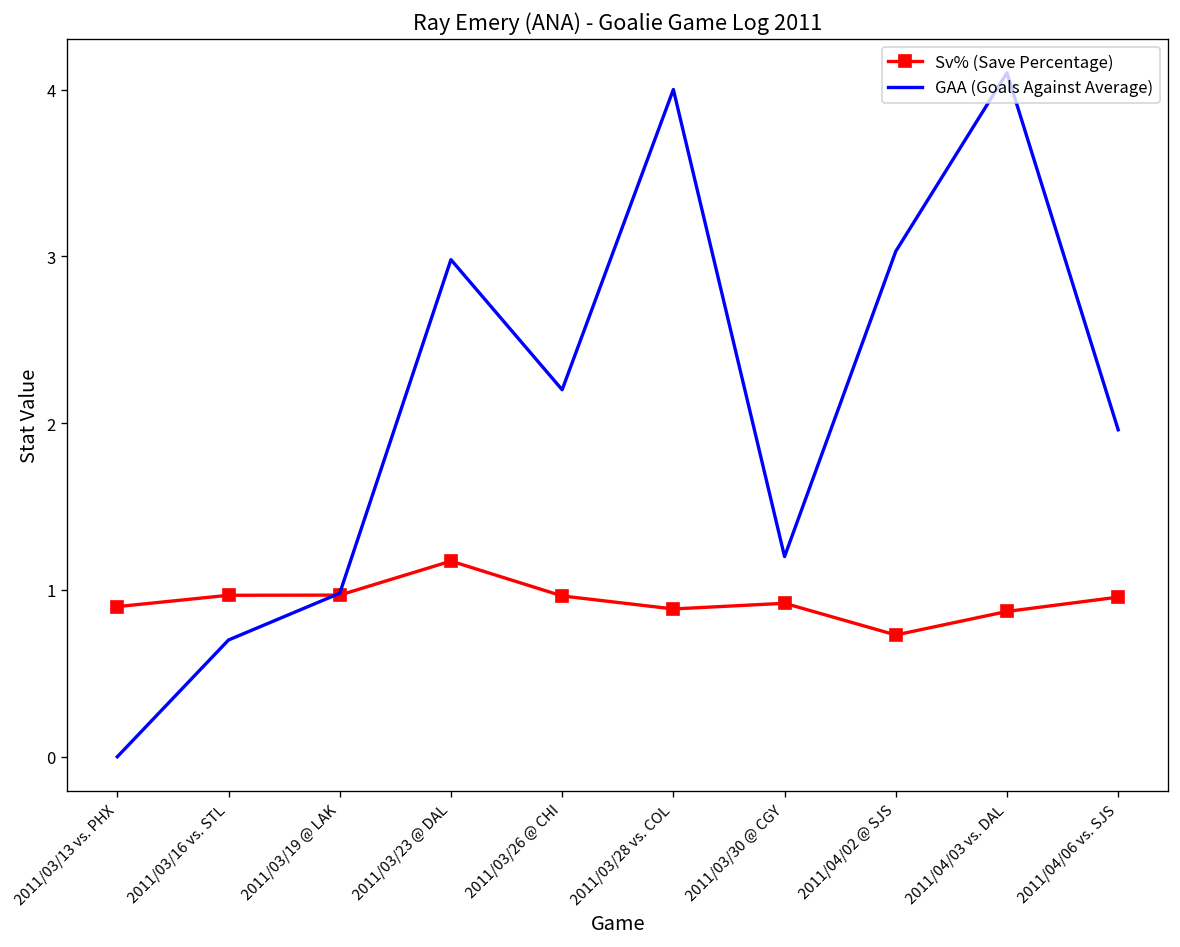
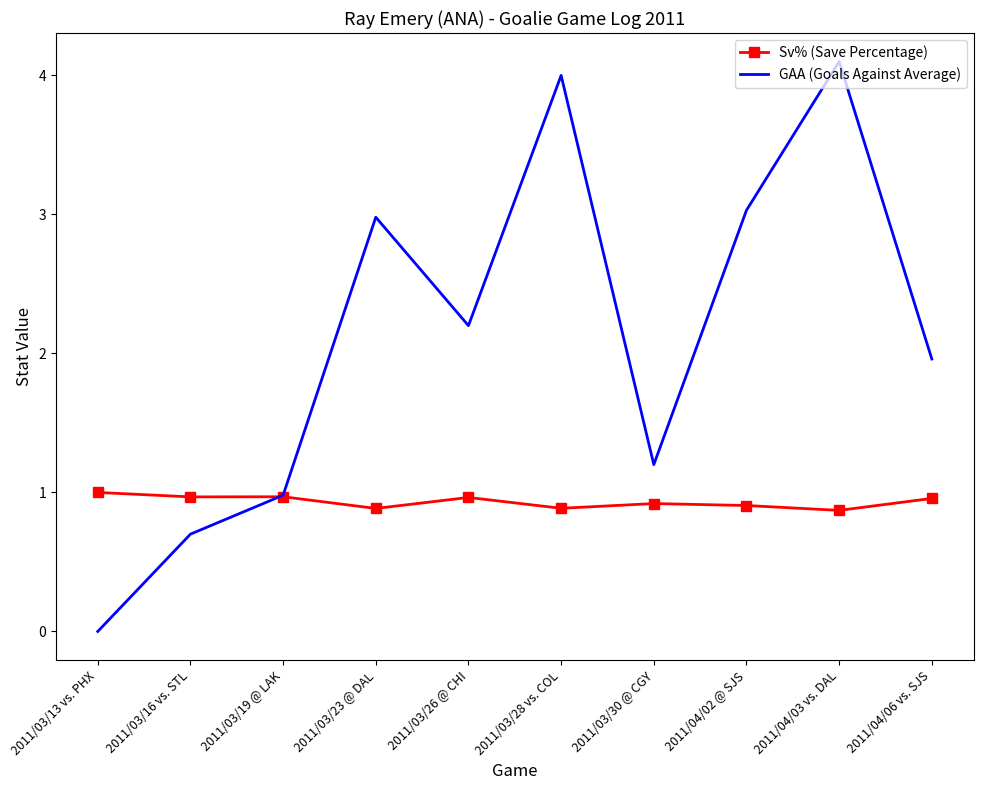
  {
    "Sv% (Save Percentage)": {
-     "2011/03/13 vs. PHX": 0.9,
+     "2011/03/13 vs. PHX": 1.0,
      "2011/03/16 vs. STL": 0.97,
-     "2011/03/23 @ DAL": 1.17,
+     "2011/03/23 @ DAL": 0.89,
      "2011/03/26 @ CHI": 0.96,
      "2011/03/28 vs. COL": 0.89,
      "2011/03/30 @ CGY": 0.92,
-     "2011/04/02 @ SJS": 0.73,
+     "2011/04/02 @ SJS": 0.91,
      "2011/04/03 vs. DAL": 0.87,
      "2011/04/06 vs. SJS": 0.96
    },
    "GAA (Goals Against Average)": {
      "2011/03/13 vs. PHX": 0.00,
      "2011/03/16 vs. STL": 0.70,
      "2011/03/23 @ DAL": 2.98,
      "2011/03/26 @ CHI": 2.20,
      "2011/03/28 vs. COL": 4.00,
      "2011/03/30 @ CGY": 1.20,
      "2011/04/02 @ SJS": 3.03,
      "2011/04/06 vs. SJS": 1.96
    }
  }
